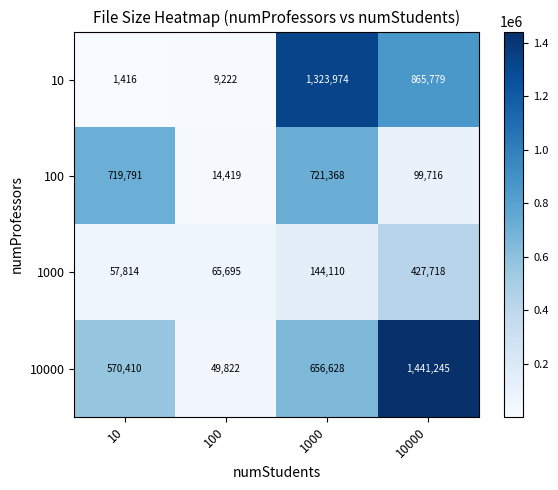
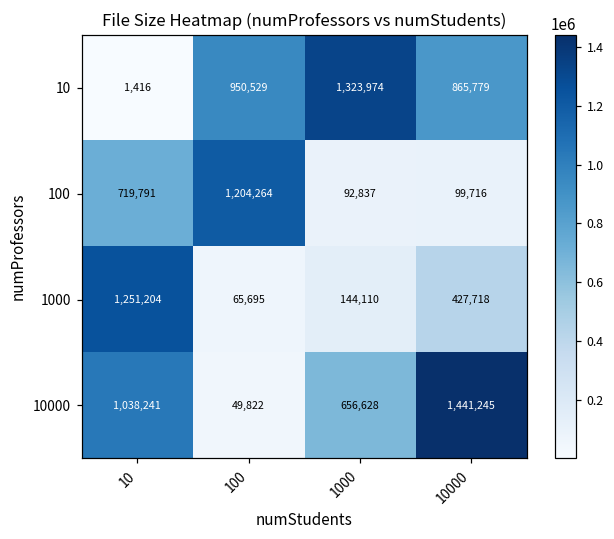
  {
    "10": {
      "10": "1,416",
-     "100": "9,222",
+     "100": "950,529",
      "1000": "1,323,974",
      "10000": "865,779"
    },
    "100": {
      "10": "719,791",
-     "100": "14,419",
-     "1000": "721,368",
+     "100": "1,204,264",
+     "1000": "92,837",
      "10000": "99,716"
    },
    "1000": {
-     "10": "57,814",
+     "10": "1,251,204",
      "100": "65,695",
      "1000": "144,110",
      "10000": "427,718"
    },
    "10000": {
-     "10": "570,410",
+     "10": "1,038,241",
      "100": "49,822",
      "1000": "656,628",
      "10000": "1,441,245"
    }
  }
